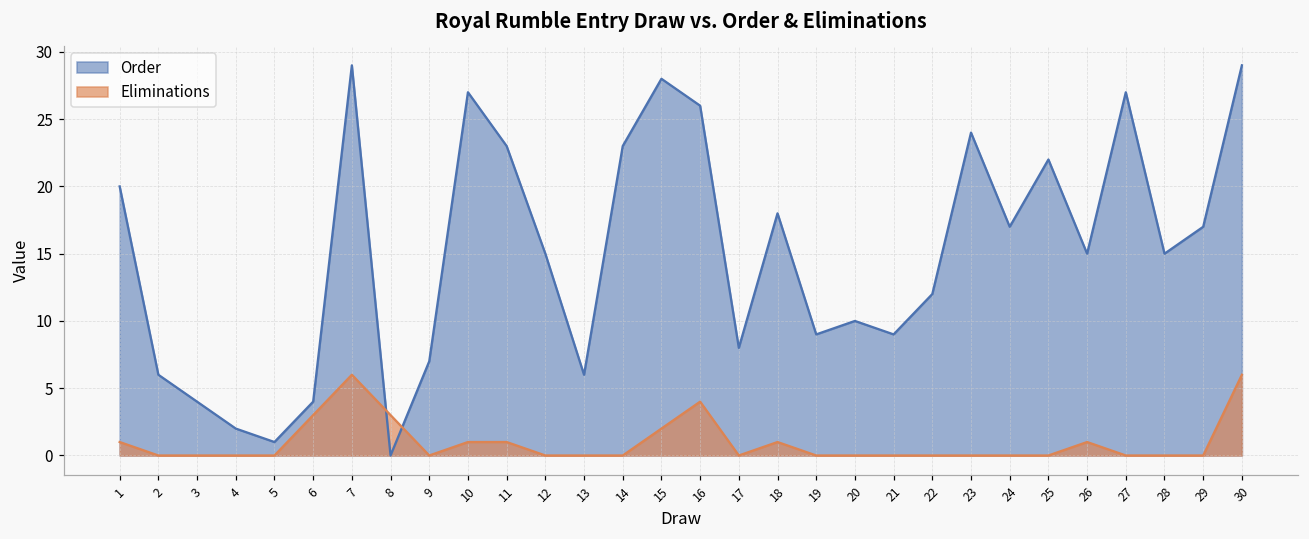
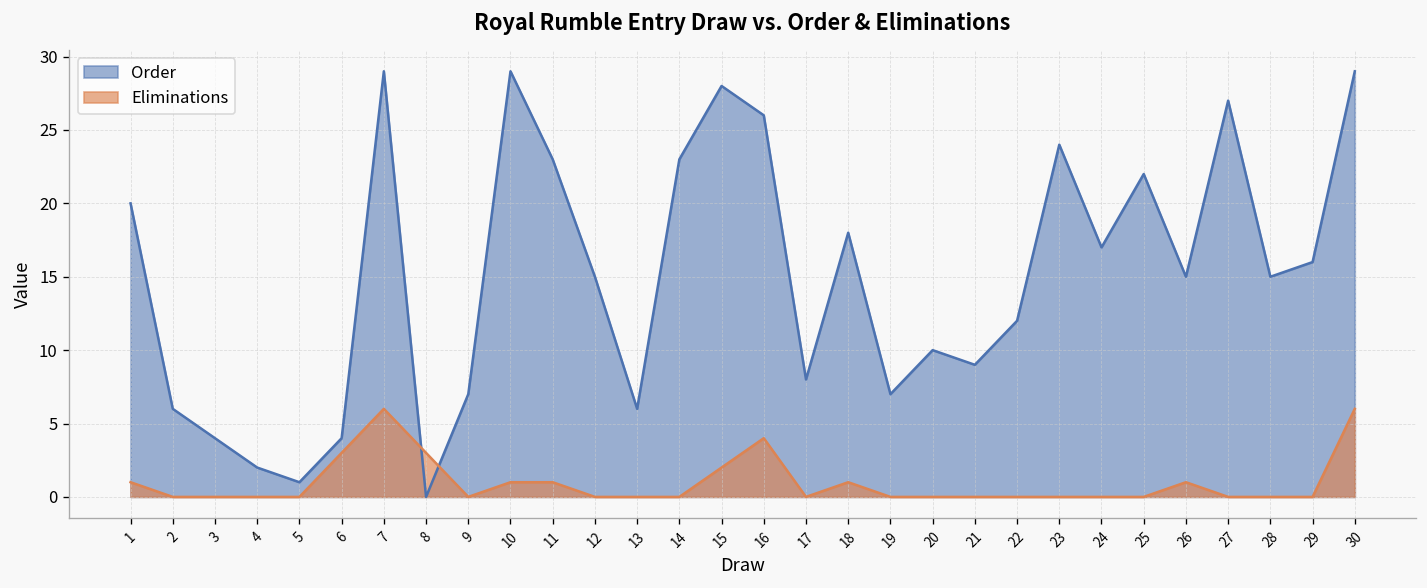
  {
    "Order": {
      "1": 20,
      "2": 6,
      "3": 4,
      "4": 2,
      "5": 1,
      "6": 4,
      "7": 29,
      "8": 0,
      "9": 7,
-     "10": 27,
+     "10": 29,
      "11": 23,
      "12": 15,
      "13": 6,
      "14": 23,
      "15": 28,
      "16": 26,
      "17": 8,
      "18": 18,
-     "19": 9,
+     "19": 7,
      "20": 10,
      "21": 9,
      "22": 12,
      "23": 24,
      "24": 17,
      "25": 22,
      "26": 15,
      "27": 27,
      "28": 15,
-     "29": 17,
+     "29": 16,
      "30": 29
    },
    "Eliminations": {
      "1": 1,
      "2": 0,
      "3": 0,
      "4": 0,
      "5": 0,
      "6": 3,
      "7": 6,
      "8": 3,
      "9": 0,
      "10": 1,
      "11": 1,
      "12": 0,
      "13": 0,
      "14": 0,
      "15": 2,
      "16": 4,
      "17": 0,
      "18": 1,
      "19": 0,
      "20": 0,
      "21": 0,
      "22": 0,
      "23": 0,
      "24": 0,
      "25": 0,
      "26": 1,
      "27": 0,
      "28": 0,
      "29": 0,
      "30": 6
    }
  }
